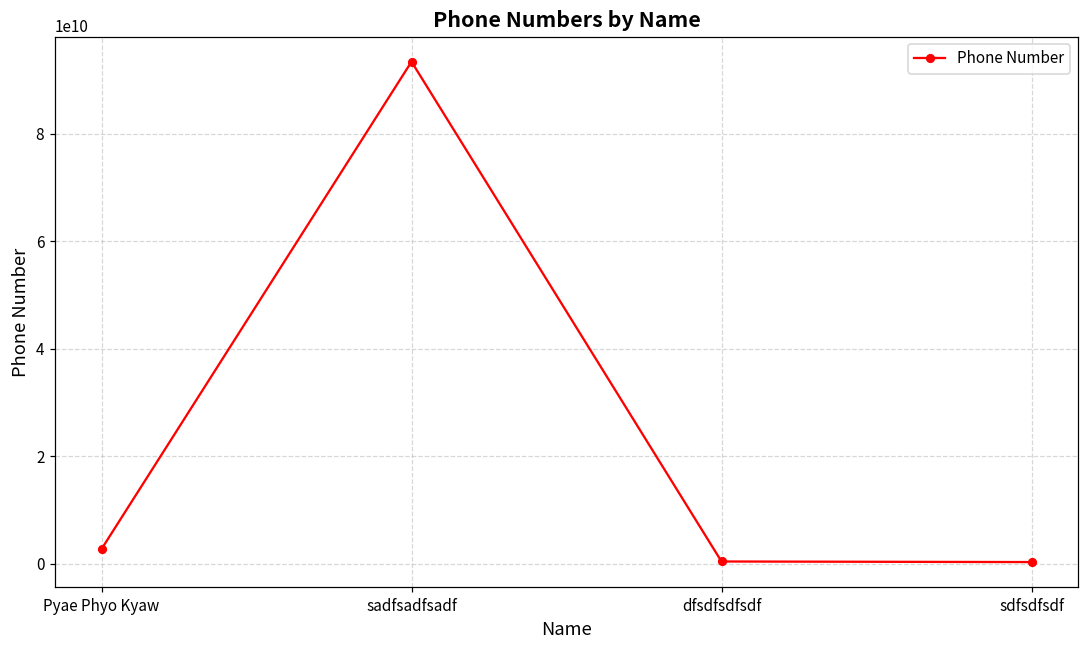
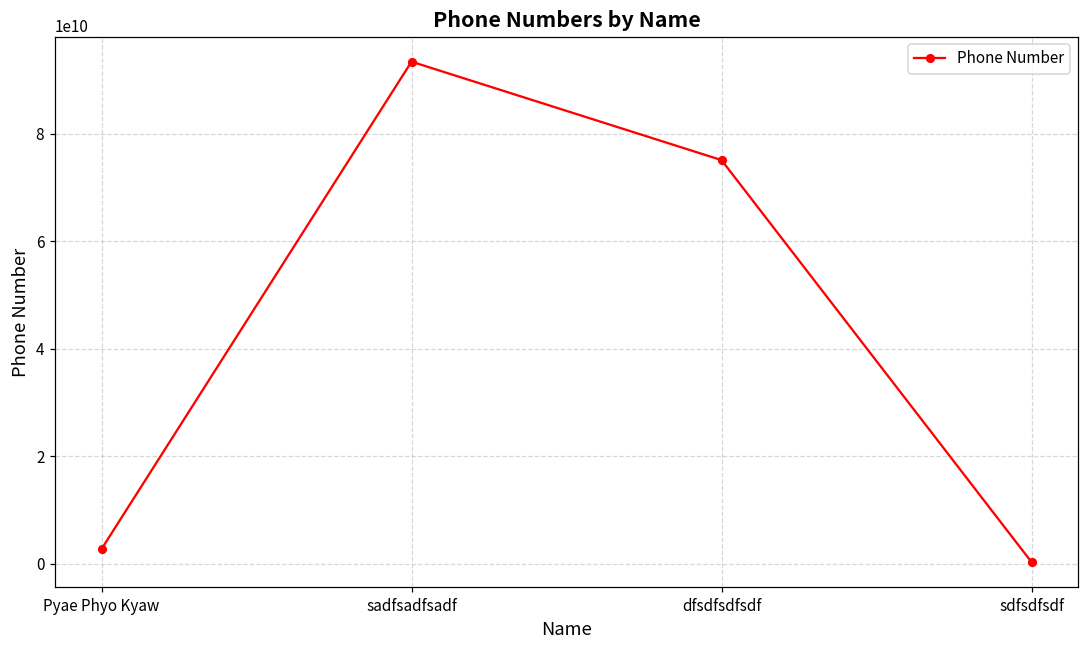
  {
    "Pyae Phyo Kyaw": 3000000000,
    "sadfsadfsadf": 93000000000,
-   "dfsdfsdfsdf": 0,
+   "dfsdfsdfsdf": 75000000000,
    "sdfsdfsdf": 0
  }
